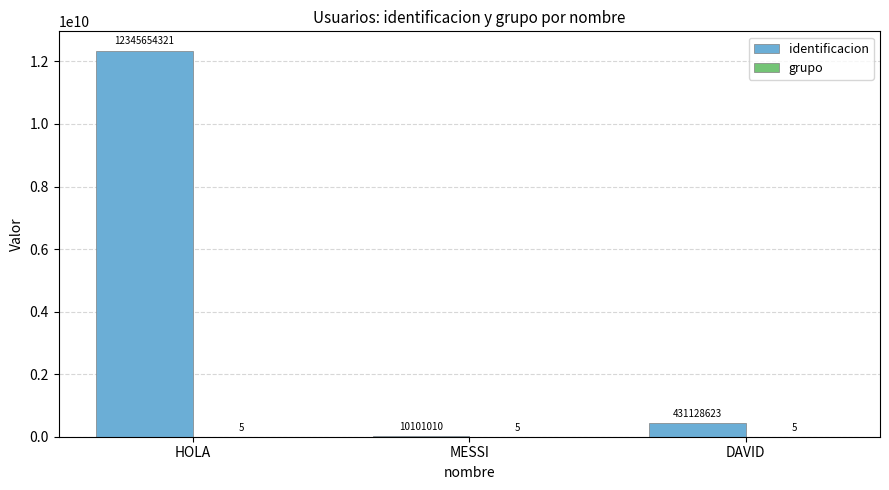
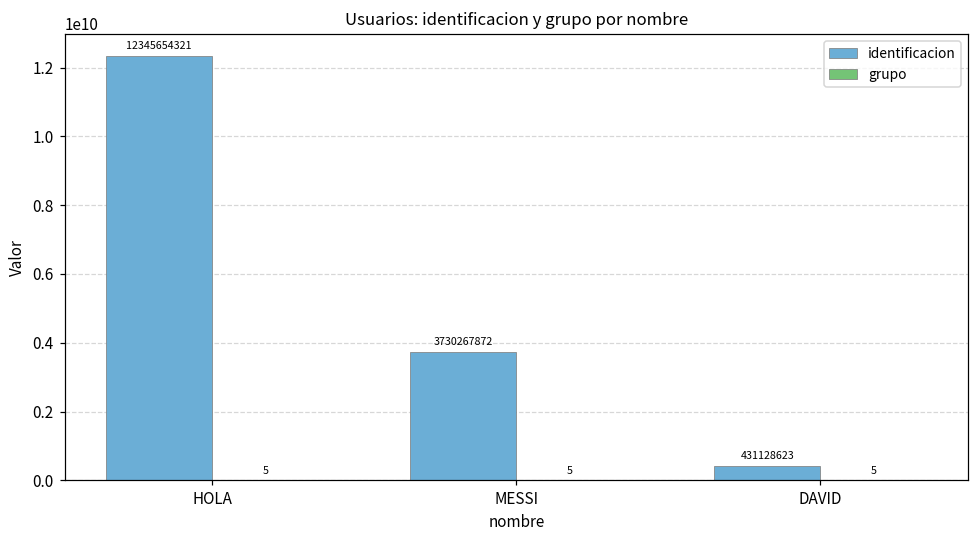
  {
    "identificacion": {
      "HOLA": 12345654321,
-     "MESSI": 10101010,
+     "MESSI": 3730267872,
      "DAVID": 431128623
    },
    "grupo": {
      "HOLA": 5,
      "MESSI": 5,
      "DAVID": 5
    }
  }
